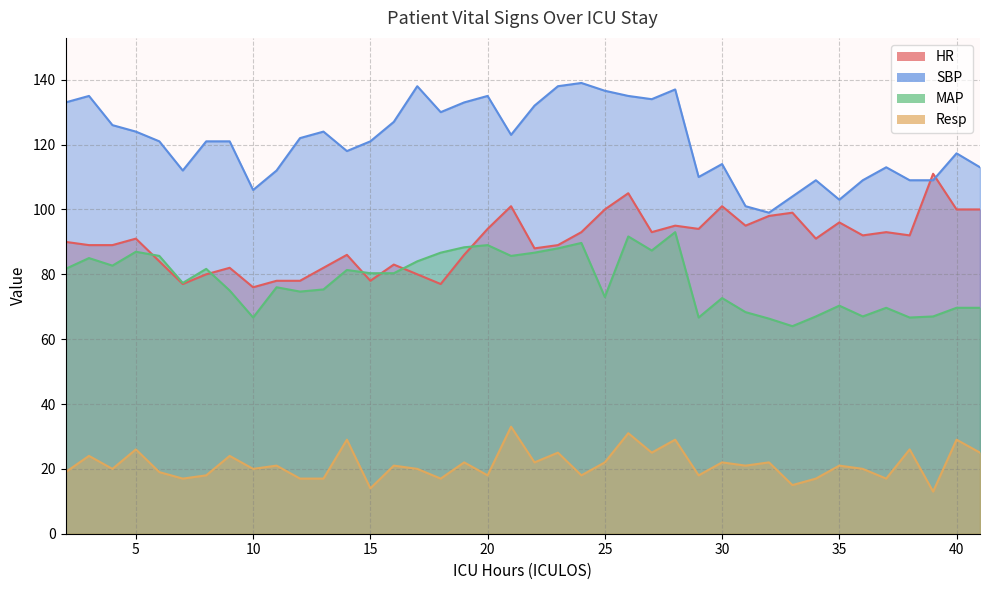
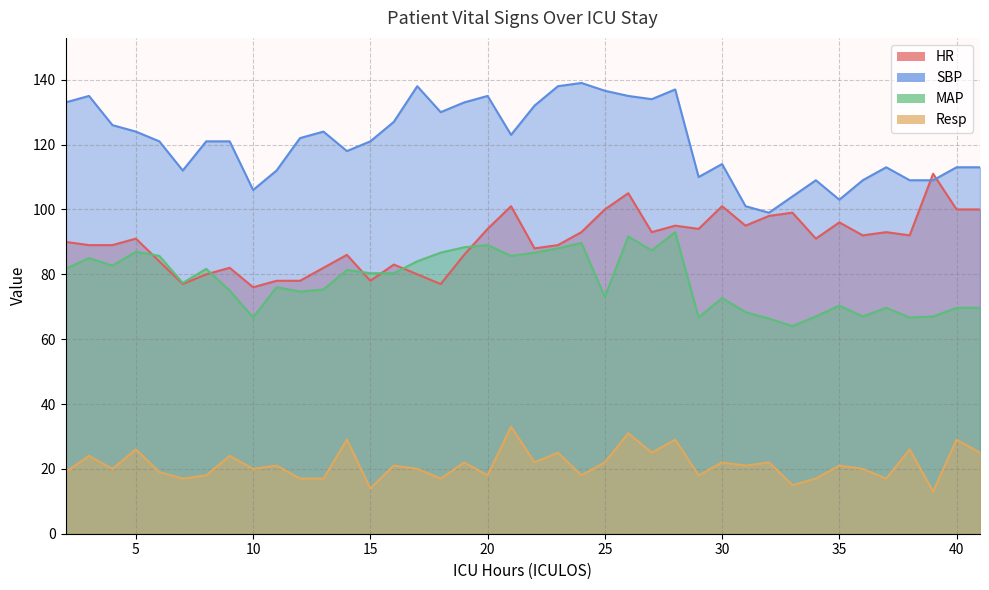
  {
    "SBP": {
      "5": 124,
      "10": 106,
      "15": 121,
      "20": 135,
      "25": 137,
      "30": 114,
      "35": 103,
-     "40": 117
+     "40": 113
    },
    "MAP": {
      "5": 87,
      "10": 67,
      "15": 80,
      "20": 89,
      "25": 73,
      "30": 73,
      "35": 70,
      "40": 70
    }
  }
